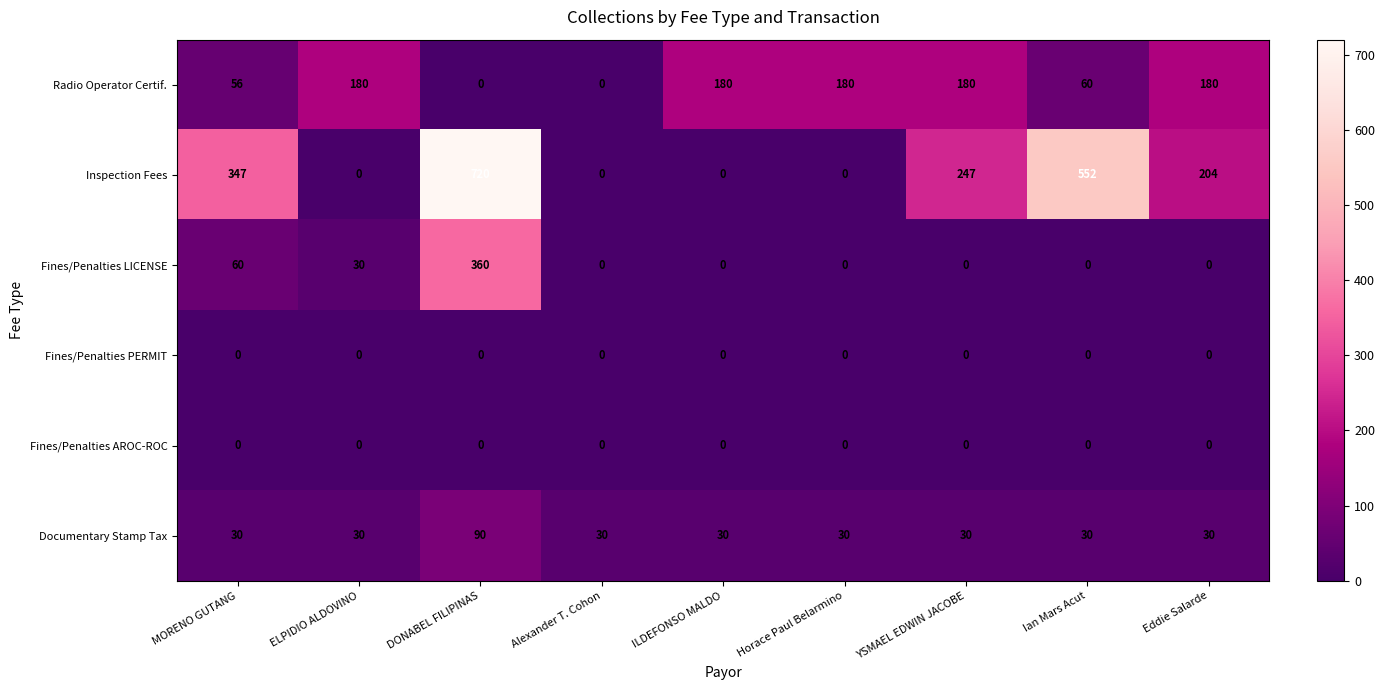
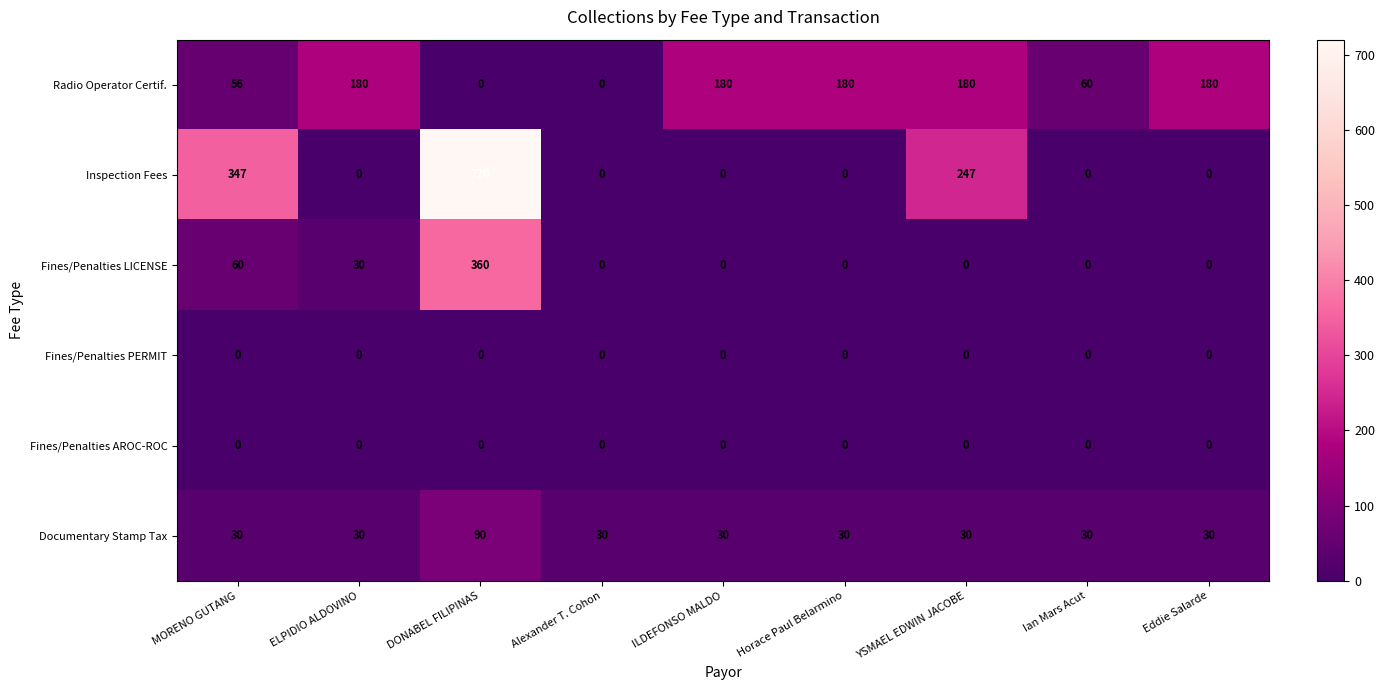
  {
    "Radio Operator Certif.": {
      "MORENO GUTANG": 56,
      "ELPIDIO ALDOVINO": 180,
      "DONABEL FILIPINAS": 0,
      "Alexander T. Cohon": 0,
      "ILDEFONSO MALDO": 180,
      "Horace Paul Belarmino": 180,
      "YSMAEL EDWIN JACOBE": 180,
      "Ian Mars Acut": 60,
      "Eddie Salarde": 180
    },
    "Inspection Fees": {
      "MORENO GUTANG": 347,
      "ELPIDIO ALDOVINO": 0,
      "Alexander T. Cohon": 0,
      "ILDEFONSO MALDO": 0,
      "Horace Paul Belarmino": 0,
      "YSMAEL EDWIN JACOBE": 247,
-     "Ian Mars Acut": 552,
-     "Eddie Salarde": 204
+     "Ian Mars Acut": 0,
+     "Eddie Salarde": 0
    },
    "Fines/Penalties LICENSE": {
      "MORENO GUTANG": 60,
      "ELPIDIO ALDOVINO": 30,
      "DONABEL FILIPINAS": 360,
      "Alexander T. Cohon": 0,
      "ILDEFONSO MALDO": 0,
      "Horace Paul Belarmino": 0,
      "YSMAEL EDWIN JACOBE": 0,
      "Ian Mars Acut": 0,
      "Eddie Salarde": 0
    },
    "Fines/Penalties PERMIT": {
      "MORENO GUTANG": 0,
      "ELPIDIO ALDOVINO": 0,
      "DONABEL FILIPINAS": 0,
      "Alexander T. Cohon": 0,
      "ILDEFONSO MALDO": 0,
      "Horace Paul Belarmino": 0,
      "YSMAEL EDWIN JACOBE": 0,
      "Ian Mars Acut": 0,
      "Eddie Salarde": 0
    },
    "Fines/Penalties AROC-ROC": {
      "MORENO GUTANG": 0,
      "ELPIDIO ALDOVINO": 0,
      "DONABEL FILIPINAS": 0,
      "Alexander T. Cohon": 0,
      "ILDEFONSO MALDO": 0,
      "Horace Paul Belarmino": 0,
      "YSMAEL EDWIN JACOBE": 0,
      "Ian Mars Acut": 0,
      "Eddie Salarde": 0
    },
    "Documentary Stamp Tax": {
      "MORENO GUTANG": 30,
      "ELPIDIO ALDOVINO": 30,
      "DONABEL FILIPINAS": 90,
      "Alexander T. Cohon": 30,
      "ILDEFONSO MALDO": 30,
      "Horace Paul Belarmino": 30,
      "YSMAEL EDWIN JACOBE": 30,
      "Ian Mars Acut": 30,
      "Eddie Salarde": 30
    }
  }
